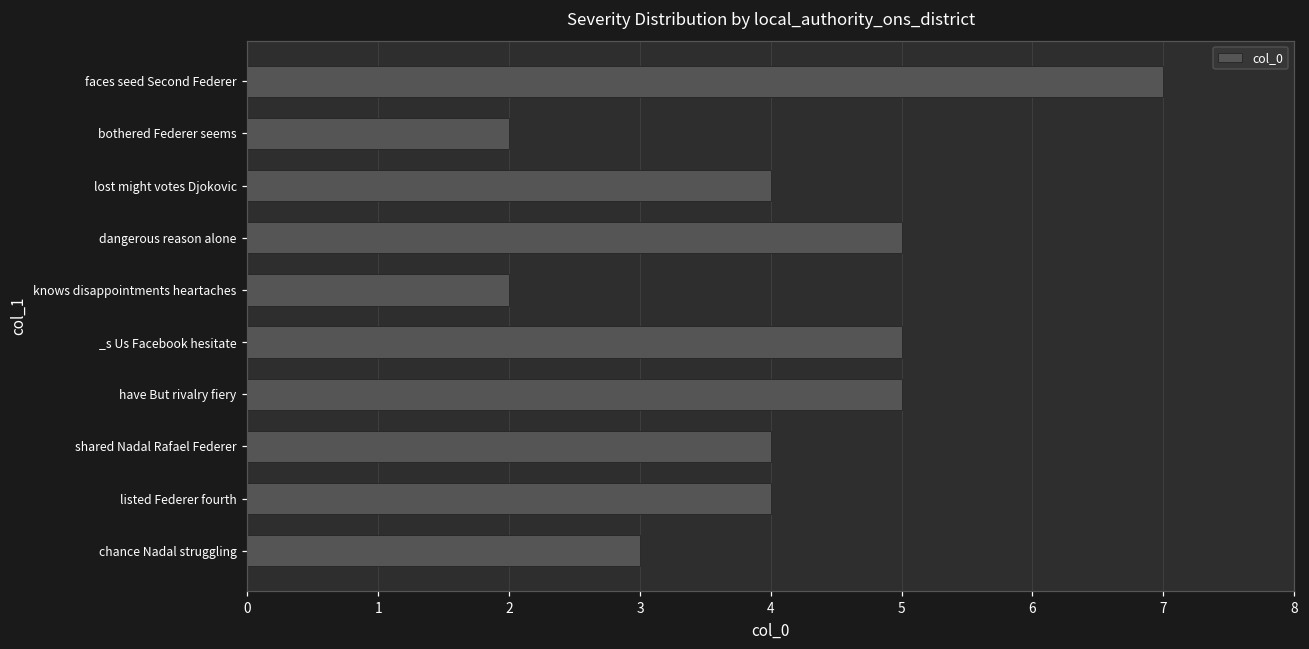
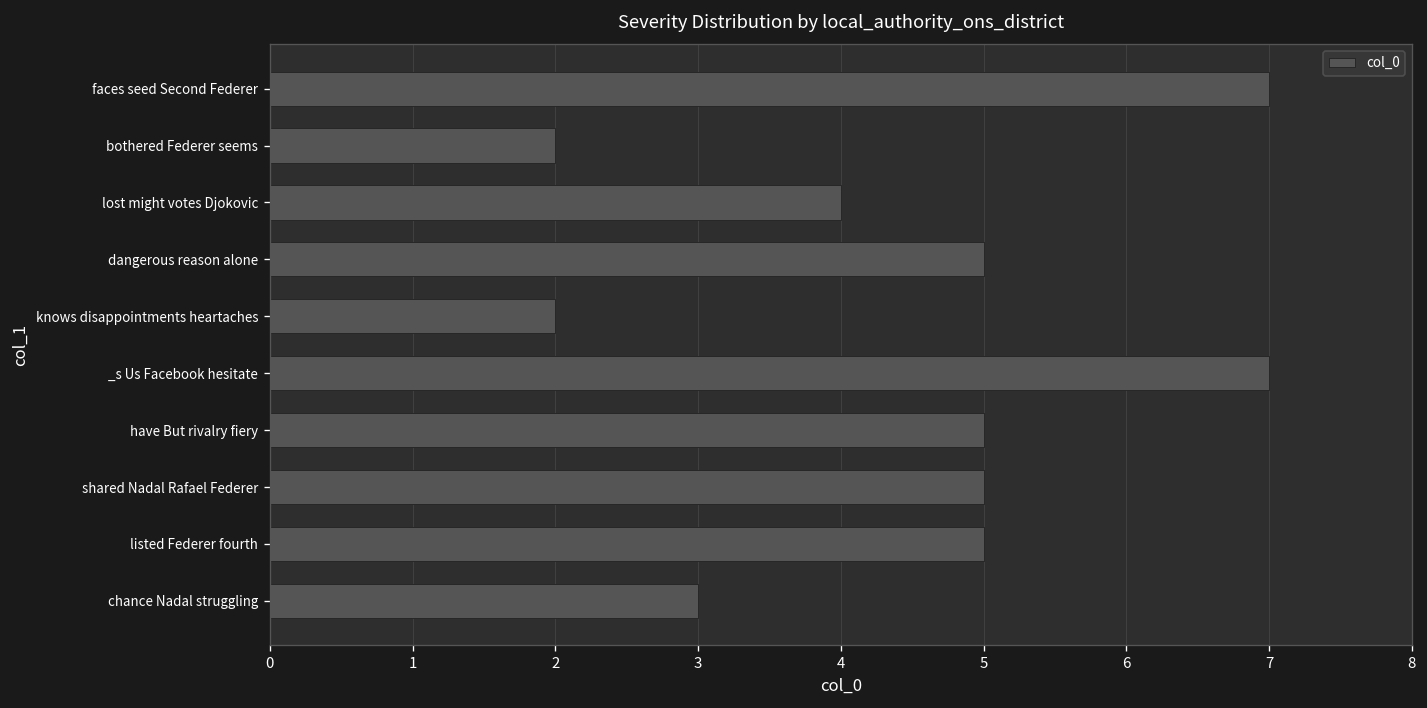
  {
    "faces seed Second Federer": 7,
    "bothered Federer seems": 2,
    "lost might votes Djokovic": 4,
    "dangerous reason alone": 5,
    "knows disappointments heartaches": 2,
-   "_s Us Facebook hesitate": 5,
+   "_s Us Facebook hesitate": 7,
    "have But rivalry fiery": 5,
-   "shared Nadal Rafael Federer": 4,
-   "listed Federer fourth": 4,
+   "shared Nadal Rafael Federer": 5,
+   "listed Federer fourth": 5,
    "chance Nadal struggling": 3
  }
